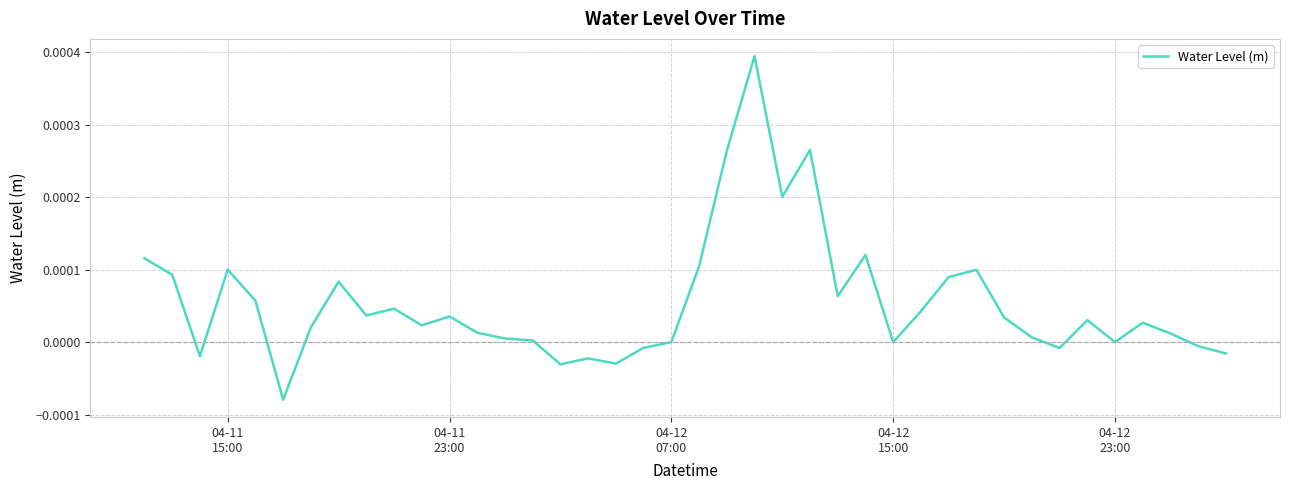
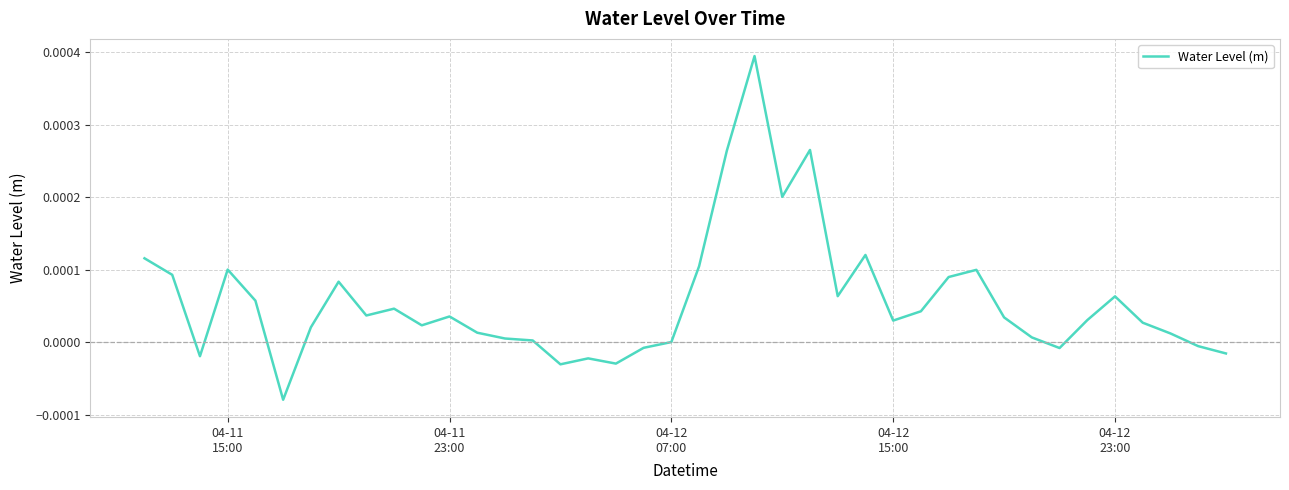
  {
    "04-11 15:00": 0.00010,
    "04-11 23:00": 0.00004,
    "04-12 07:00": 0.00000,
-   "04-12 15:00": 0.00000,
-   "04-12 23:00": 0.0000
+   "04-12 15:00": 0.00003,
+   "04-12 23:00": 0.0001
  }
